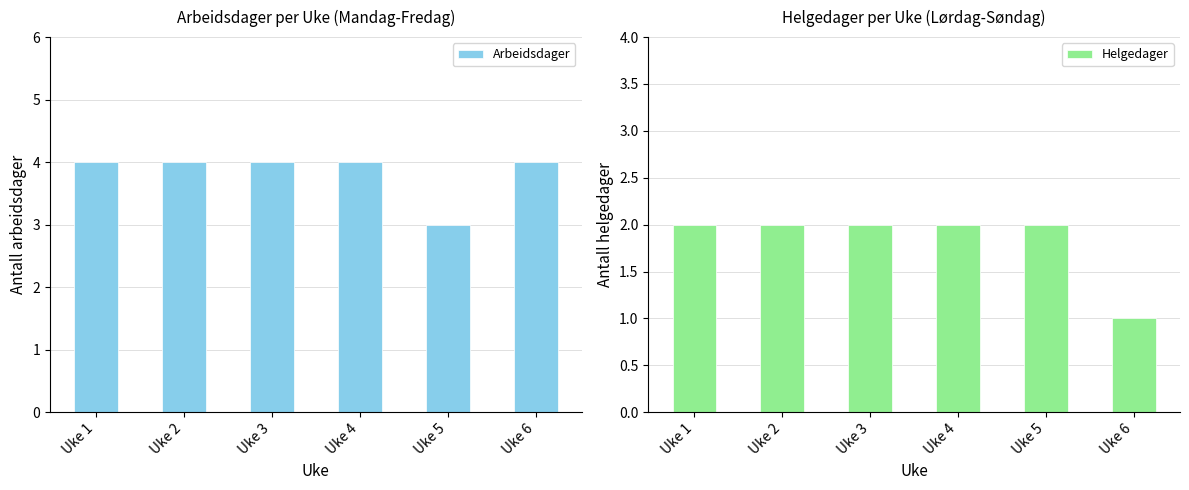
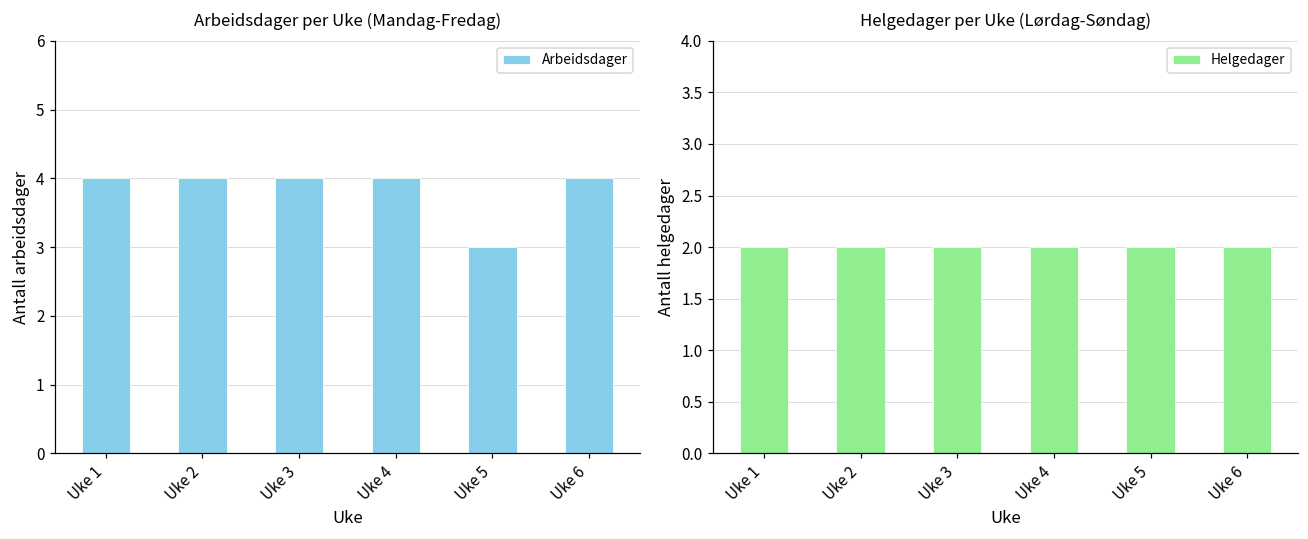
  {
    "Arbeidsdager per Uke (Mandag-Fredag)": {
      "Uke 1": 4.0,
      "Uke 2": 4.0,
      "Uke 3": 4.0,
      "Uke 4": 4.0,
      "Uke 5": 3.0,
      "Uke 6": 4.0
    },
    "Helgedager per Uke (Lørdag-Søndag)": {
      "Uke 1": 2,
      "Uke 2": 2,
      "Uke 3": 2,
      "Uke 4": 2,
      "Uke 5": 2,
-     "Uke 6": 1
+     "Uke 6": 2
    }
  }
